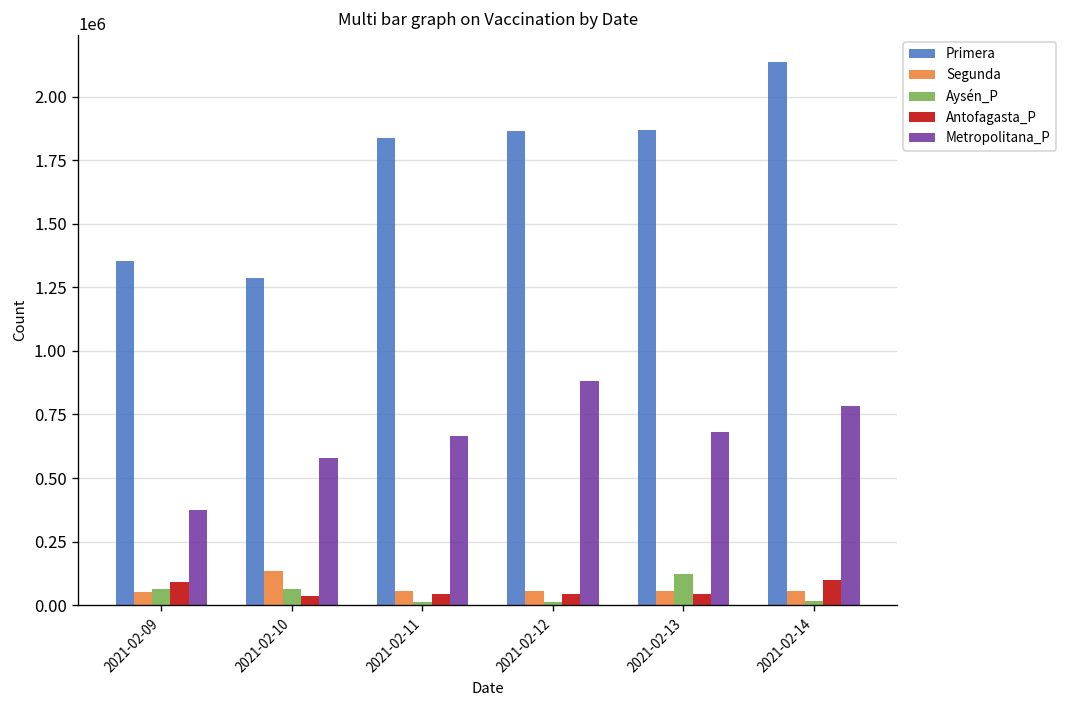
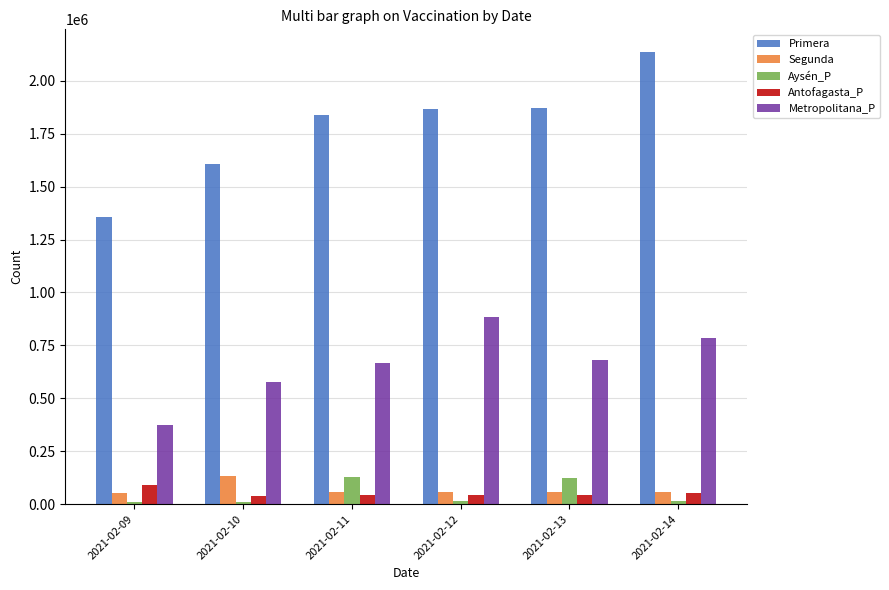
  {
    "Primera": {
      "2021-02-09": 1360000,
-     "2021-02-10": 1290000,
+     "2021-02-10": 1610000,
      "2021-02-11": 1840000,
      "2021-02-12": 1870000,
      "2021-02-13": 1870000,
      "2021-02-14": 2140000
    },
    "Segunda": {
      "2021-02-09": 50000,
      "2021-02-10": 130000,
      "2021-02-11": 60000,
      "2021-02-12": 60000,
      "2021-02-13": 60000,
      "2021-02-14": 60000
    },
    "Aysén_P": {
-     "2021-02-09": 60000,
-     "2021-02-10": 60000,
-     "2021-02-11": 10000,
+     "2021-02-09": 10000,
+     "2021-02-10": 10000,
+     "2021-02-11": 130000,
      "2021-02-12": 10000,
      "2021-02-13": 120000,
      "2021-02-14": 10000
    },
    "Antofagasta_P": {
      "2021-02-09": 90000,
      "2021-02-10": 40000,
      "2021-02-11": 40000,
      "2021-02-12": 40000,
      "2021-02-13": 40000,
-     "2021-02-14": 100000
+     "2021-02-14": 50000
    },
    "Metropolitana_P": {
      "2021-02-09": 370000,
      "2021-02-10": 580000,
      "2021-02-11": 660000,
      "2021-02-12": 880000,
      "2021-02-13": 680000,
      "2021-02-14": 780000
    }
  }
